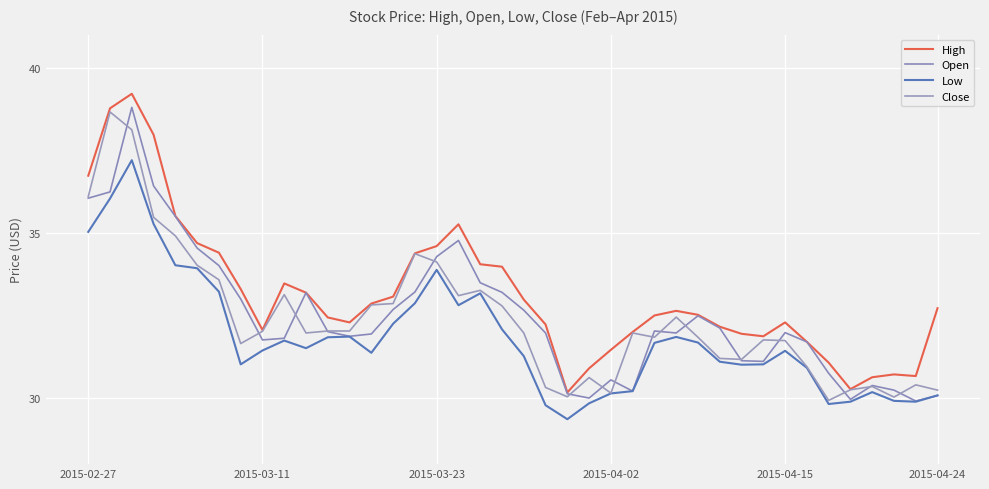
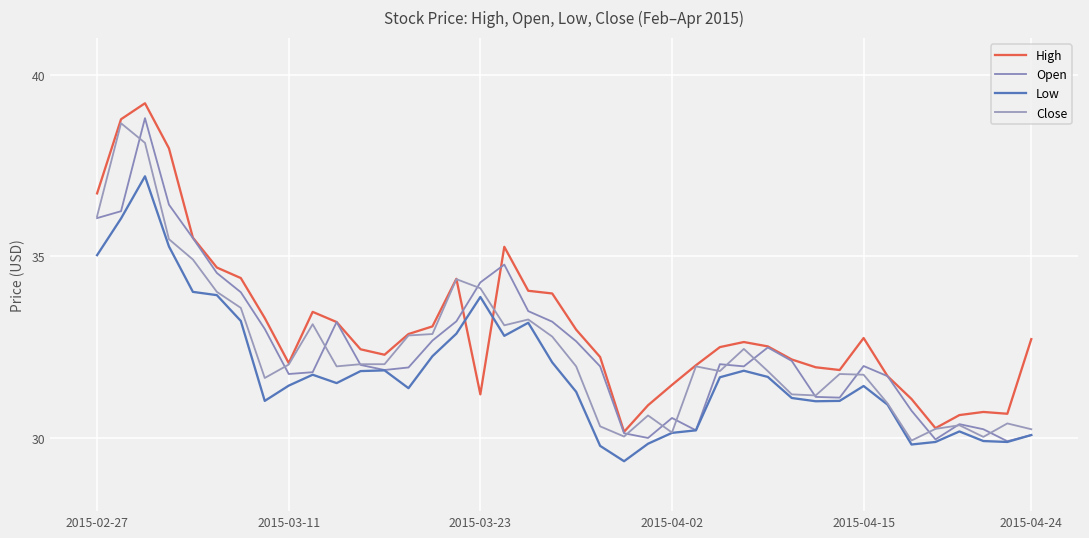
  {
    "High": {
      "2015-02-27": 36.7,
-     "2015-03-23": 34.6,
+     "2015-03-23": 31.2,
      "2015-04-02": 31.5,
-     "2015-04-15": 32.3,
+     "2015-04-15": 32.8,
      "2015-04-24": 32.7
    }
  }
